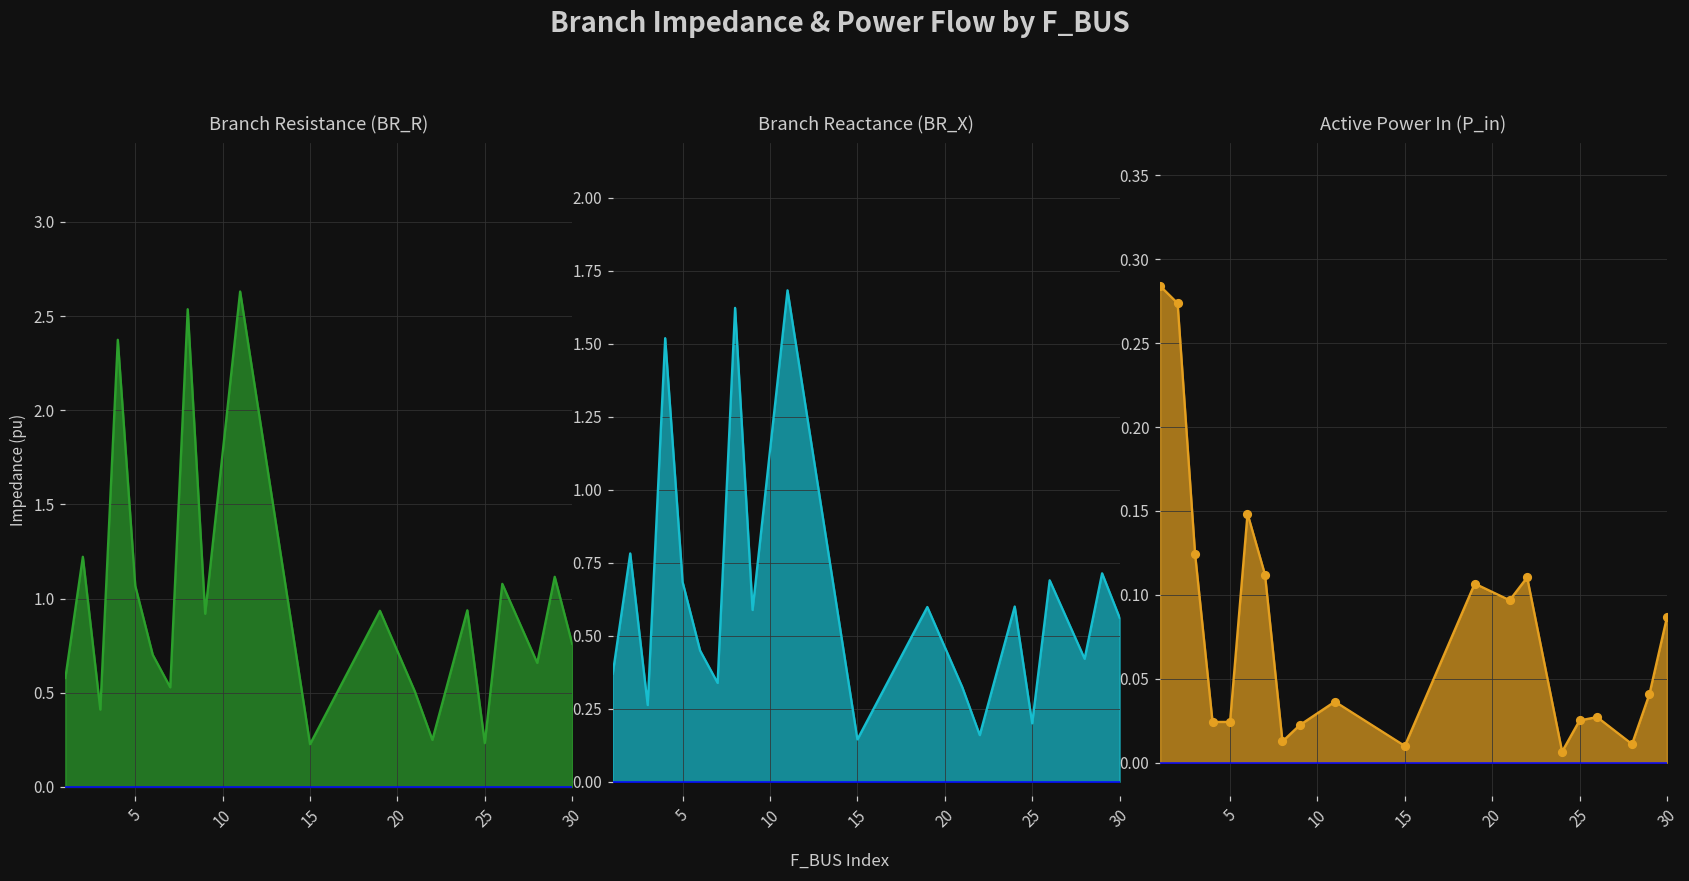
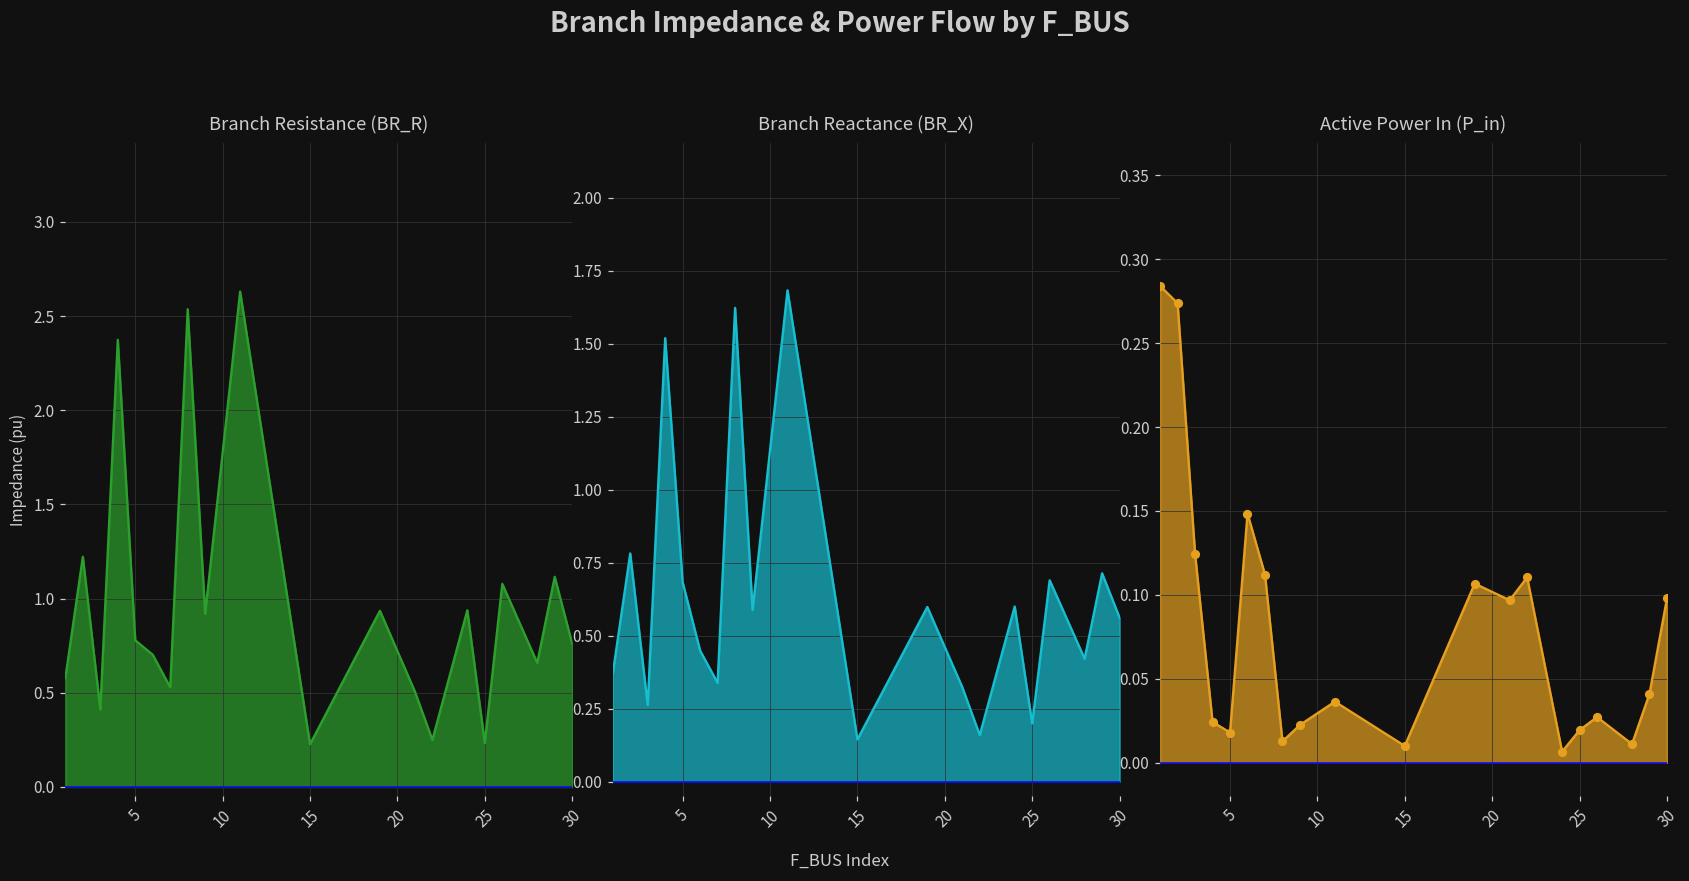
  {
    "Branch Resistance (BR_R)": {
-     "5": 1.07,
+     "5": 0.78,
      "15": 0.23,
      "25": 0.23,
      "30": 0.76
    },
    "Branch Reactance (BR_X)": {
      "5": 0.68,
      "15": 0.14,
      "25": 0.20,
      "30": 0.56
    },
    "Active Power In (P_in)": {
-     "5": 0.024,
+     "5": 0.018,
      "15": 0.010,
-     "25": 0.025,
-     "30": 0.087
+     "25": 0.019,
+     "30": 0.098
    }
  }
